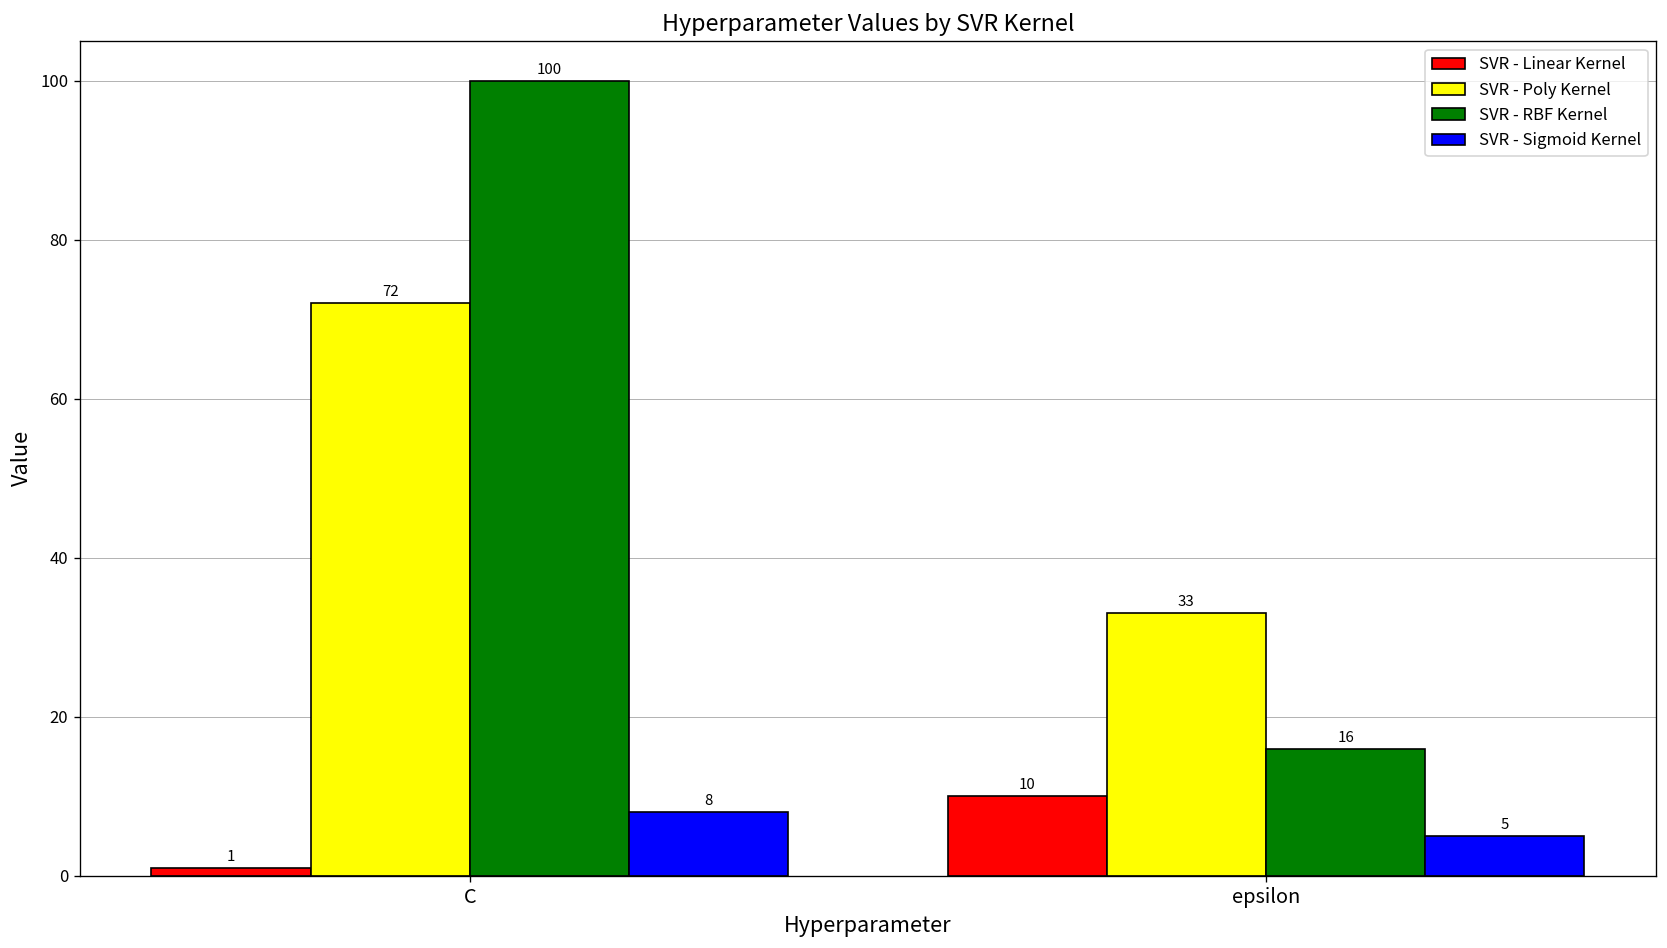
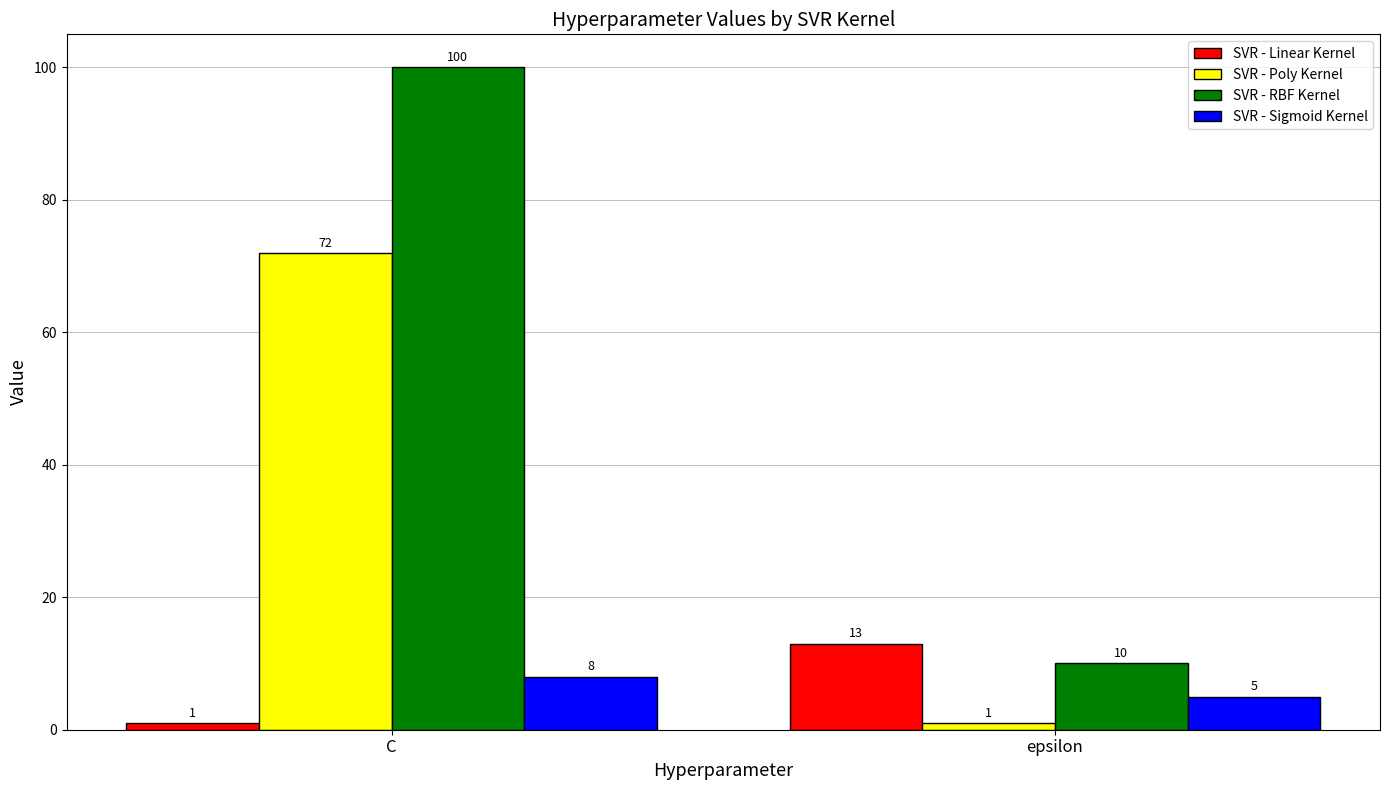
  {
    "SVR - Linear Kernel": {
      "C": 1,
-     "epsilon": 10
+     "epsilon": 13
    },
    "SVR - Poly Kernel": {
      "C": 72,
-     "epsilon": 33
+     "epsilon": 1
    },
    "SVR - RBF Kernel": {
      "C": 100,
-     "epsilon": 16
+     "epsilon": 10
    },
    "SVR - Sigmoid Kernel": {
      "C": 8,
      "epsilon": 5
    }
  }
